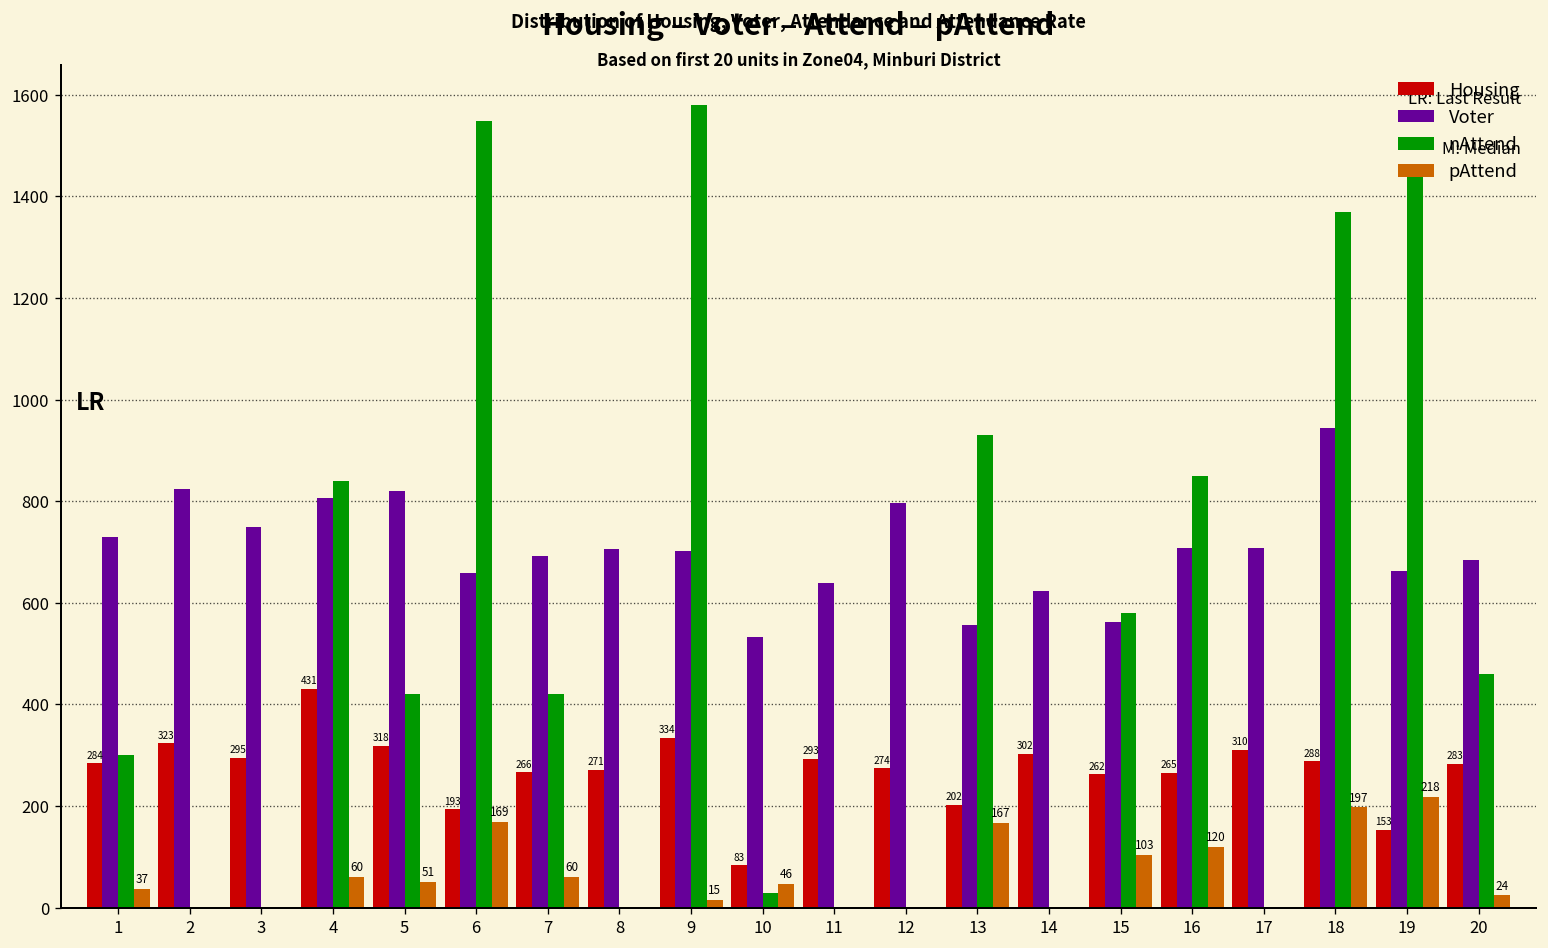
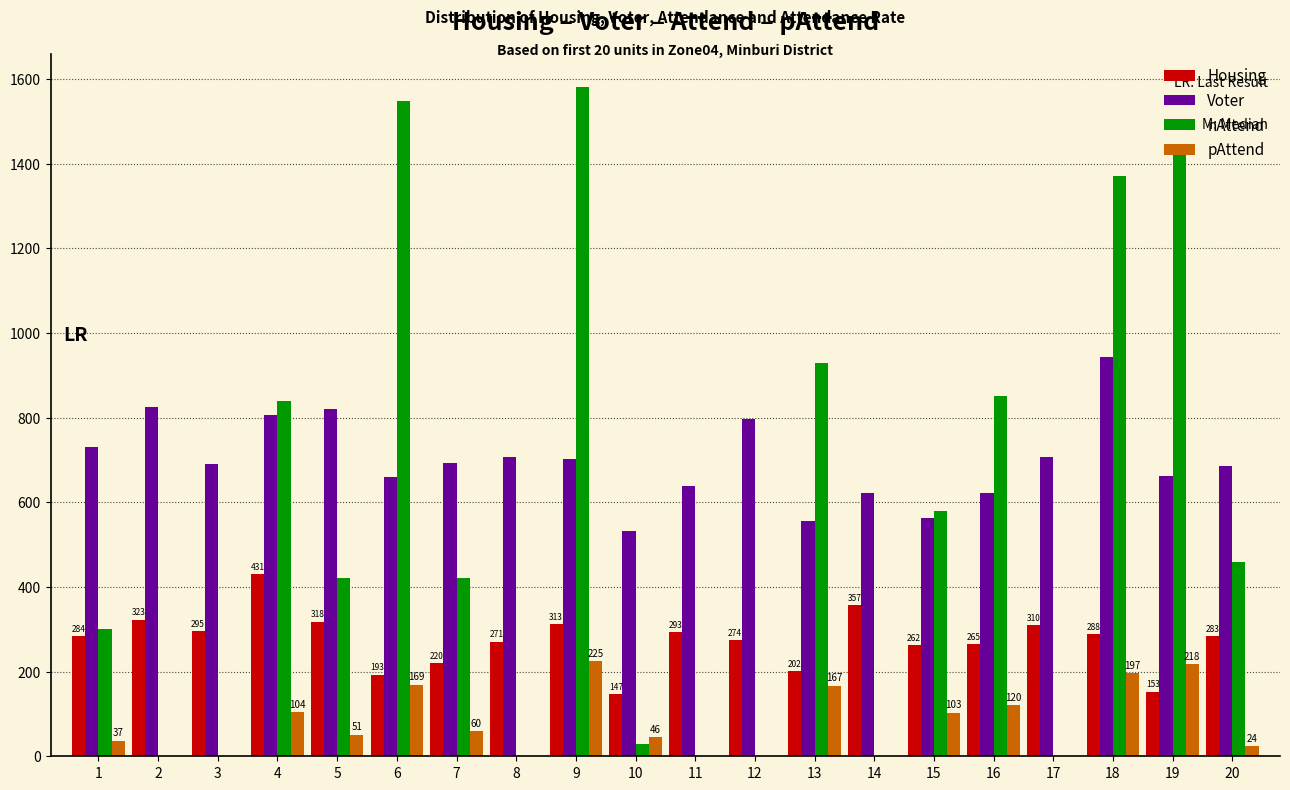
  {
    "Housing": {
      "1": 284,
      "2": 323,
      "3": 295,
      "4": 431,
      "5": 318,
      "6": 193,
-     "7": 266,
+     "7": 220,
      "8": 271,
-     "9": 334,
-     "10": 83,
+     "9": 313,
+     "10": 147,
      "11": 293,
      "12": 274,
      "13": 202,
-     "14": 302,
+     "14": 357,
      "15": 262,
      "16": 265,
      "17": 310,
      "18": 288,
      "19": 153,
      "20": 283
    },
    "Voter": {
      "1": 730,
      "2": 820,
-     "3": 750,
+     "3": 690,
      "4": 810,
      "5": 820,
      "6": 660,
      "7": 690,
      "8": 710,
      "9": 700,
      "10": 530,
      "11": 640,
      "12": 800,
      "13": 560,
      "14": 620,
      "15": 560,
-     "16": 710,
+     "16": 620,
      "17": 710,
      "18": 940,
      "19": 660,
      "20": 690
    },
    "nAttend": {
      "1": 300,
      "2": 0,
      "3": 0,
      "4": 840,
      "5": 420,
      "6": 1550,
      "7": 420,
      "8": 0,
      "9": 1580,
      "10": 30,
      "11": 0,
      "12": 0,
      "13": 930,
      "14": 0,
      "15": 580,
      "16": 850,
      "17": 0,
      "18": 1370,
      "19": 1440,
      "20": 460
    },
    "pAttend": {
      "1": 37,
-     "4": 60,
+     "4": 104,
      "5": 51,
      "6": 169,
      "7": 60,
-     "9": 15,
+     "9": 225,
      "10": 46,
      "13": 167,
      "15": 103,
      "16": 120,
      "18": 197,
      "19": 218,
      "20": 24
    }
  }
